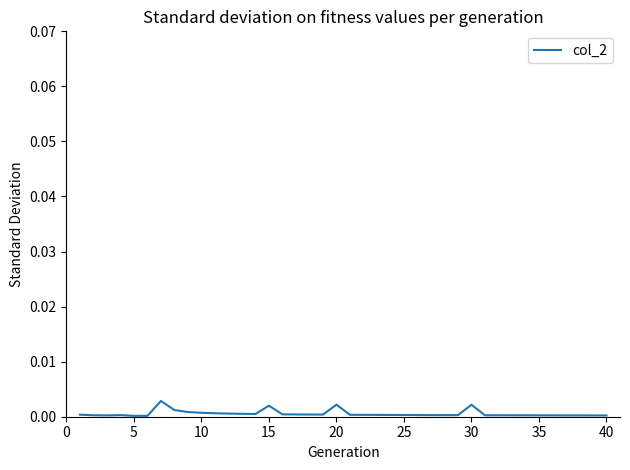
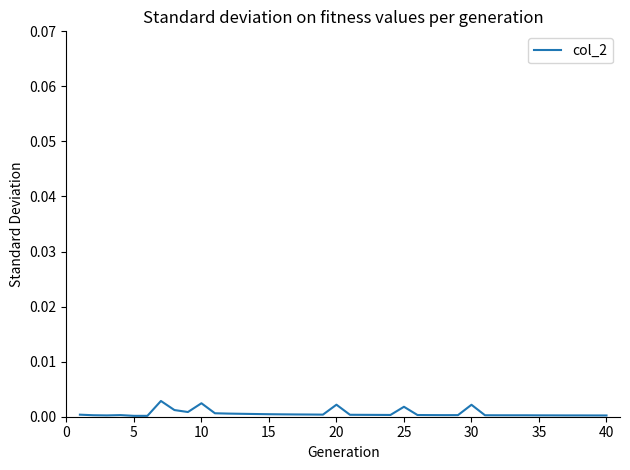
  {
    "5": 0.000,
-   "10": 0.001,
-   "15": 0.002,
+   "10": 0.002,
+   "15": 0.000,
    "20": 0.002,
-   "25": 0.000,
+   "25": 0.002,
    "30": 0.002,
    "35": 0.000,
    "40": 0.000
  }
